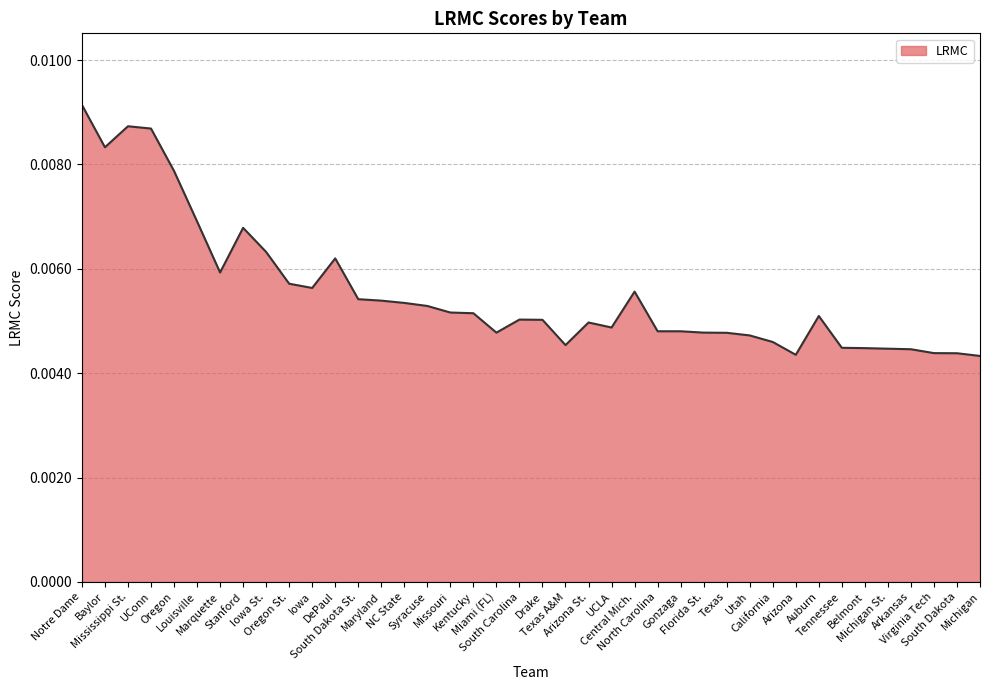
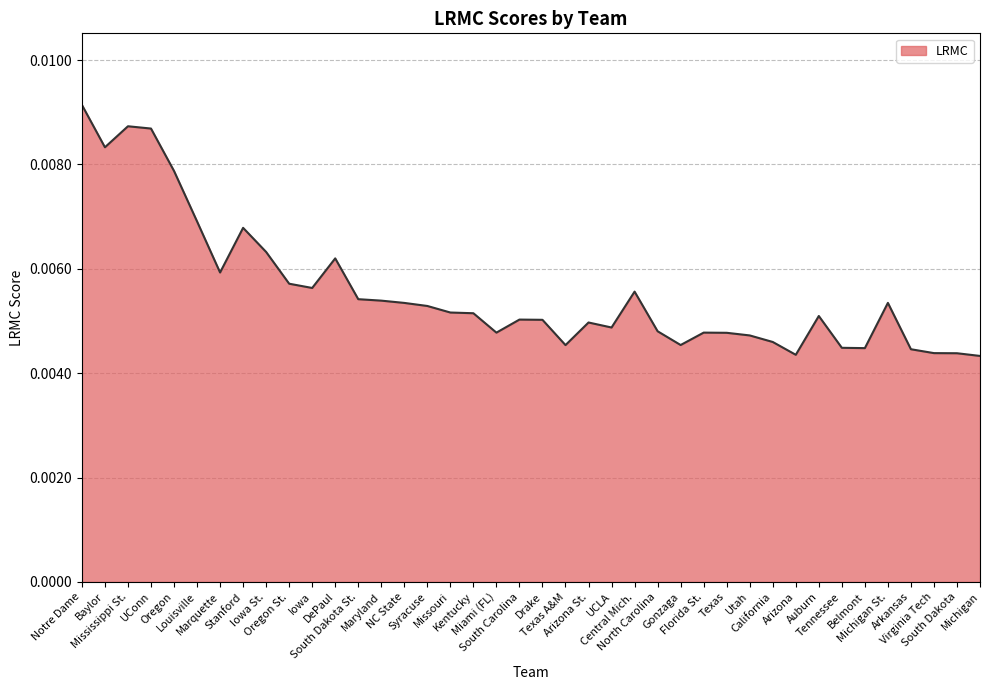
  {
    "Notre Dame": 0.0091,
    "Baylor": 0.0083,
    "Mississippi St.": 0.0087,
    "UConn": 0.0087,
    "Oregon": 0.0079,
    "Louisville": 0.0069,
    "Marquette": 0.0059,
    "Stanford": 0.0068,
    "Iowa St.": 0.0063,
    "Oregon St.": 0.0057,
    "Iowa": 0.0056,
    "DePaul": 0.0062,
    "South Dakota St.": 0.0054,
    "Maryland": 0.0054,
    "NC State": 0.0053,
    "Syracuse": 0.0053,
    "Missouri": 0.0052,
    "Kentucky": 0.0051,
    "Miami (FL)": 0.0048,
    "South Carolina": 0.0050,
    "Drake": 0.0050,
    "Texas A&M": 0.0045,
    "Arizona St.": 0.0050,
    "UCLA": 0.0049,
    "Central Mich.": 0.0056,
    "North Carolina": 0.0048,
-   "Gonzaga": 0.0048,
+   "Gonzaga": 0.0045,
    "Florida St.": 0.0048,
    "Texas": 0.0048,
    "Utah": 0.0047,
    "California": 0.0046,
    "Arizona": 0.0044,
    "Auburn": 0.0051,
    "Tennessee": 0.0045,
    "Belmont": 0.0045,
-   "Michigan St.": 0.0045,
+   "Michigan St.": 0.0053,
    "Arkansas": 0.0045,
    "Virginia Tech": 0.0044,
    "South Dakota": 0.0044,
    "Michigan": 0.0043
  }
